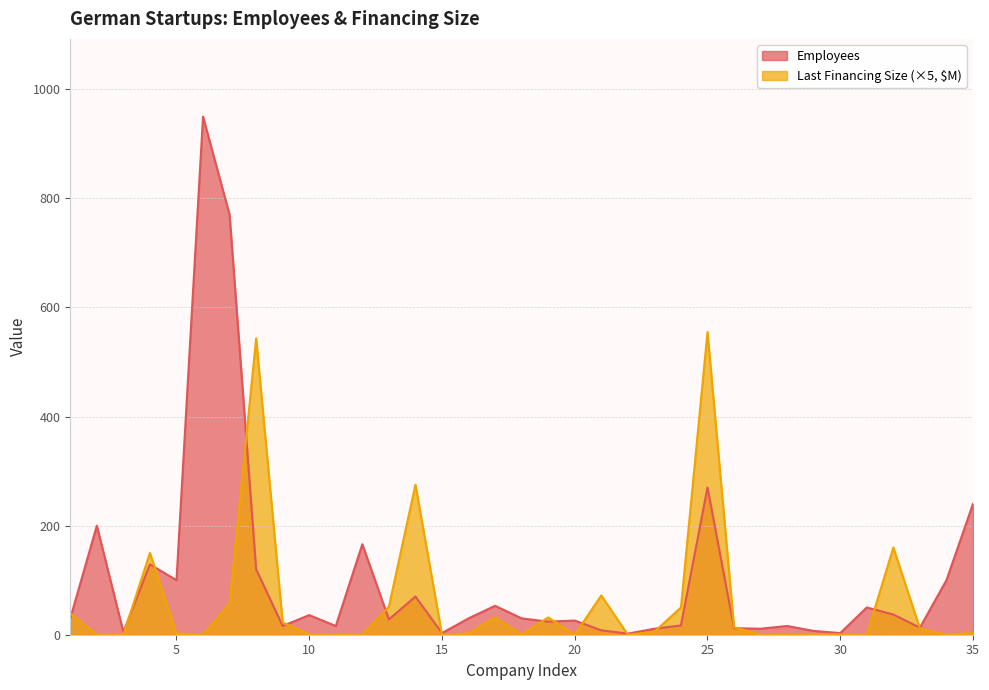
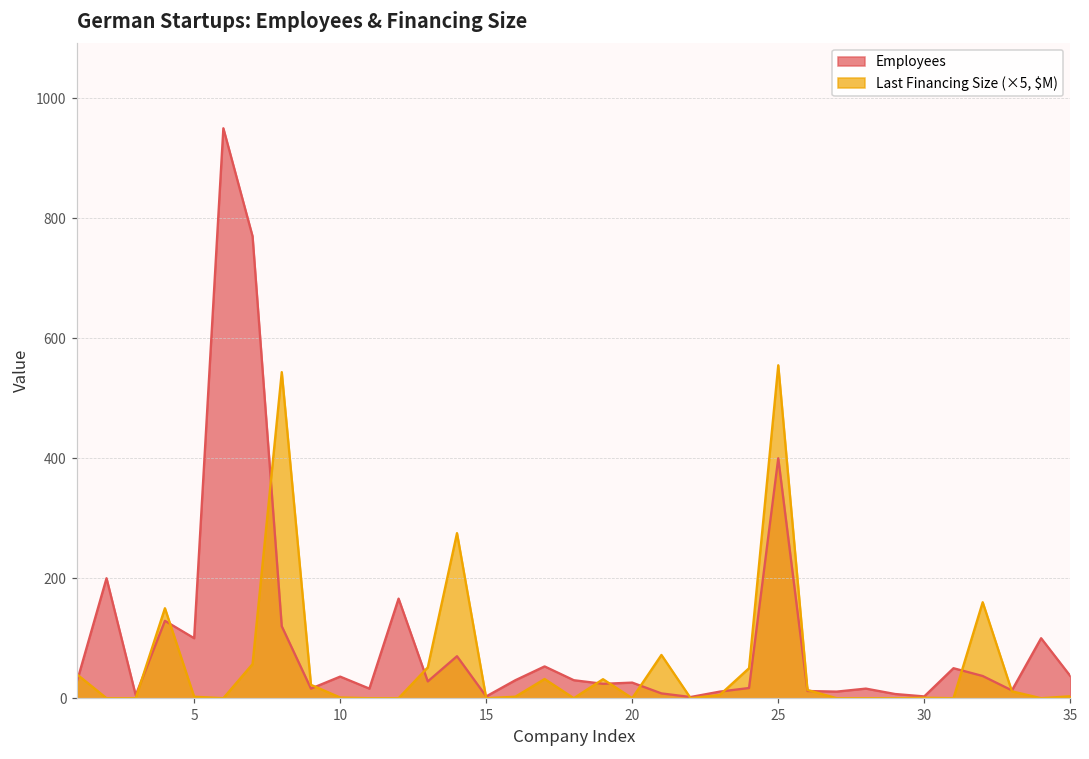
  {
    "Employees": {
      "5": 100,
      "10": 40,
      "20": 30,
-     "25": 270,
-     "35": 240
+     "25": 400,
+     "35": 40
    },
    "Last Financing Size (×5, $M)": {
      "5": 0,
      "10": 0,
      "20": 0,
      "25": 560,
      "35": 0
    }
  }
